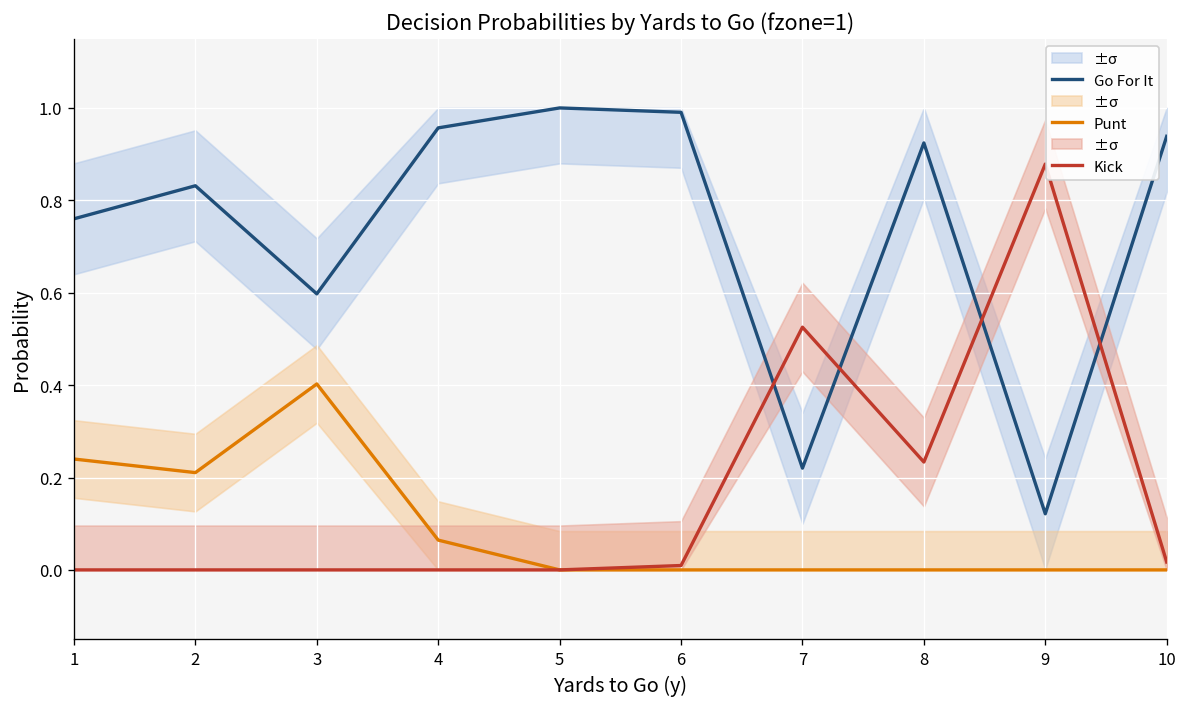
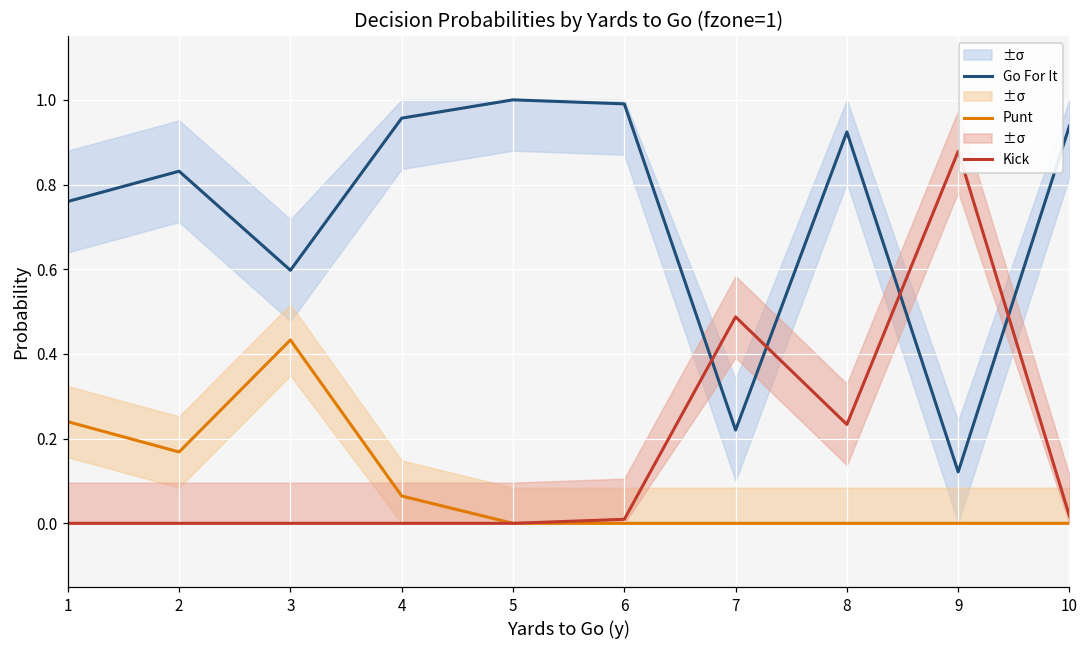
  {
    "Go For It": {
      "1": 0.76,
      "2": 0.83,
      "3": 0.60,
      "4": 0.96,
      "6": 0.99,
      "7": 0.22,
      "8": 0.92,
      "9": 0.12,
      "10": 0.94
    },
    "Punt": {
      "1": 0.24,
-     "2": 0.21,
-     "3": 0.40,
+     "2": 0.17,
+     "3": 0.43,
      "4": 0.06,
      "6": 0.00,
      "7": 0.00,
      "8": 0.00,
      "9": 0.00,
      "10": 0.00
    },
    "Kick": {
      "1": 0.00,
      "2": 0.00,
      "3": 0.00,
      "4": 0.00,
      "6": 0.01,
-     "7": 0.53,
+     "7": 0.49,
      "8": 0.23,
      "9": 0.88,
      "10": 0.02
    }
  }
